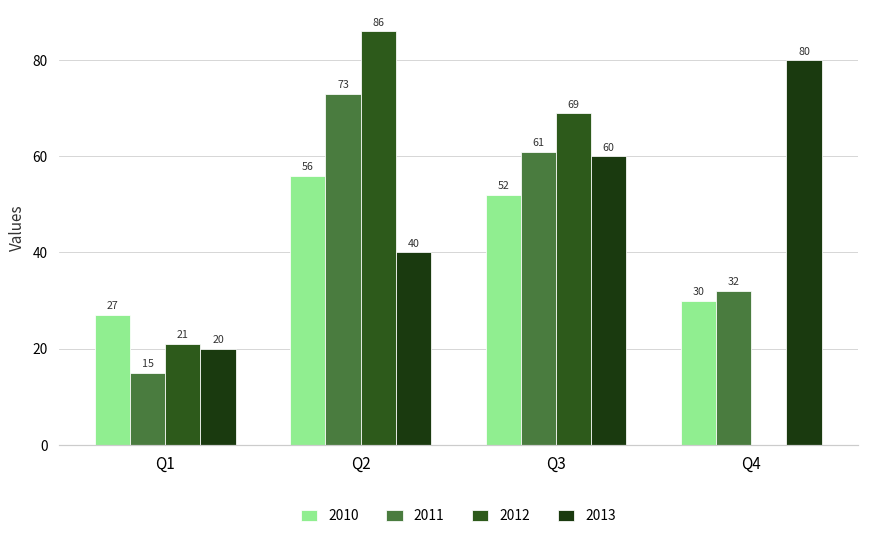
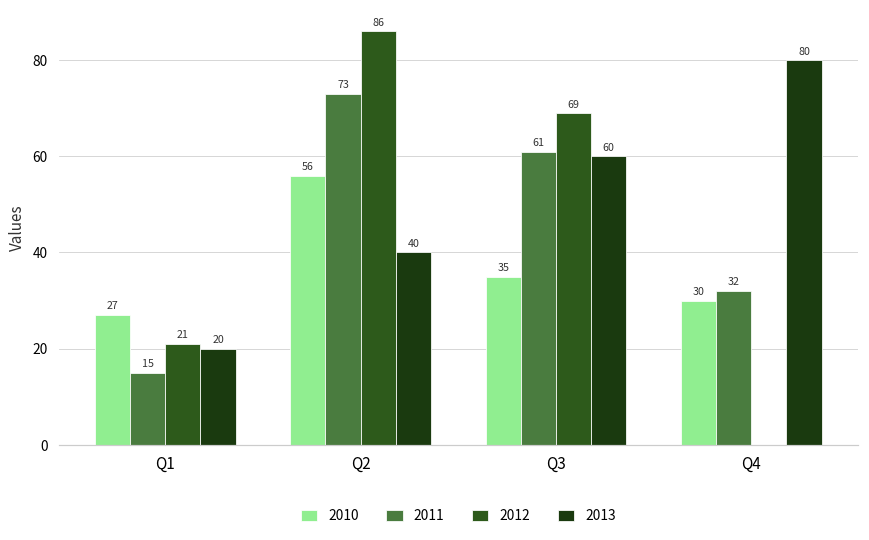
  {
    "2010": {
      "Q1": 27,
      "Q2": 56,
-     "Q3": 52,
+     "Q3": 35,
      "Q4": 30
    }
  }
